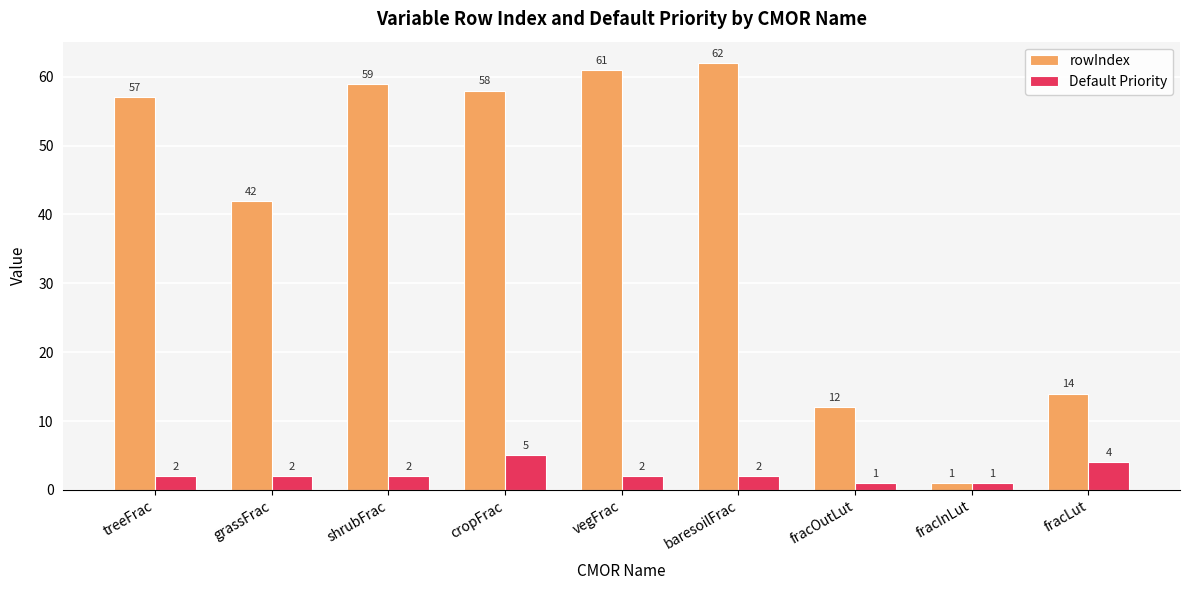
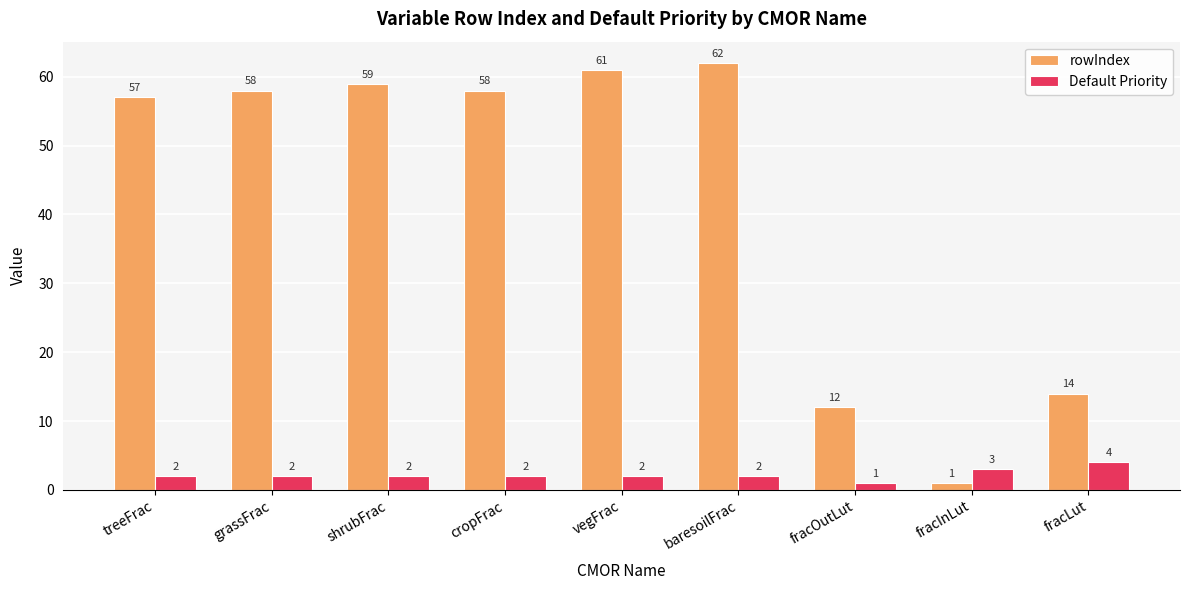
  {
    "rowIndex": {
      "treeFrac": 57,
-     "grassFrac": 42,
+     "grassFrac": 58,
      "shrubFrac": 59,
      "cropFrac": 58,
      "vegFrac": 61,
      "baresoilFrac": 62,
      "fracOutLut": 12,
      "fracInLut": 1,
      "fracLut": 14
    },
    "Default Priority": {
      "treeFrac": 2,
      "grassFrac": 2,
      "shrubFrac": 2,
-     "cropFrac": 5,
+     "cropFrac": 2,
      "vegFrac": 2,
      "baresoilFrac": 2,
      "fracOutLut": 1,
-     "fracInLut": 1,
+     "fracInLut": 3,
      "fracLut": 4
    }
  }
